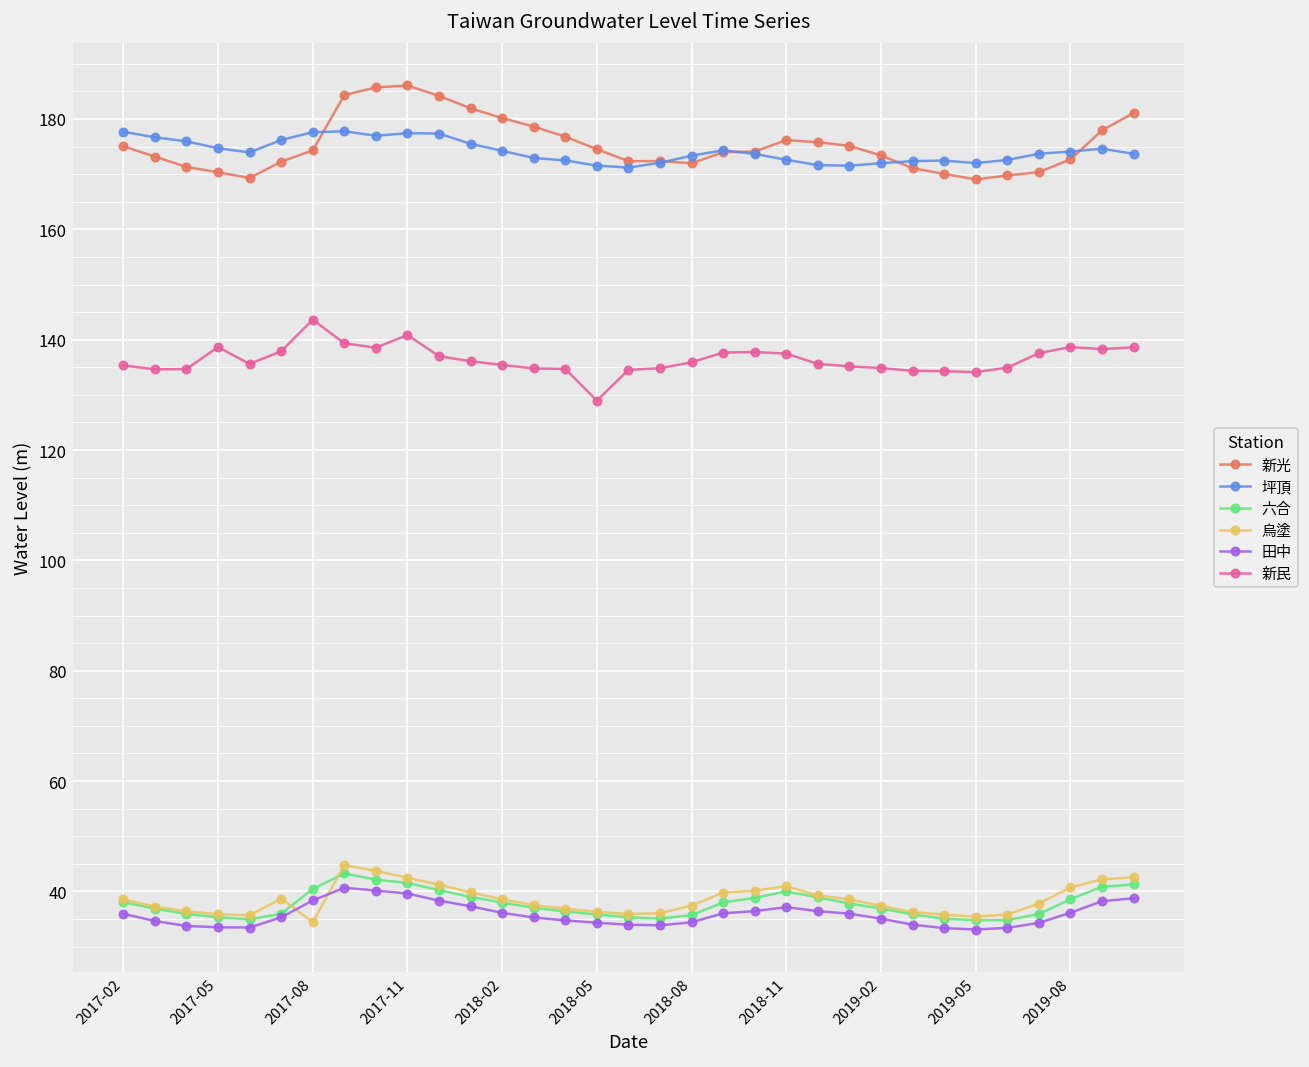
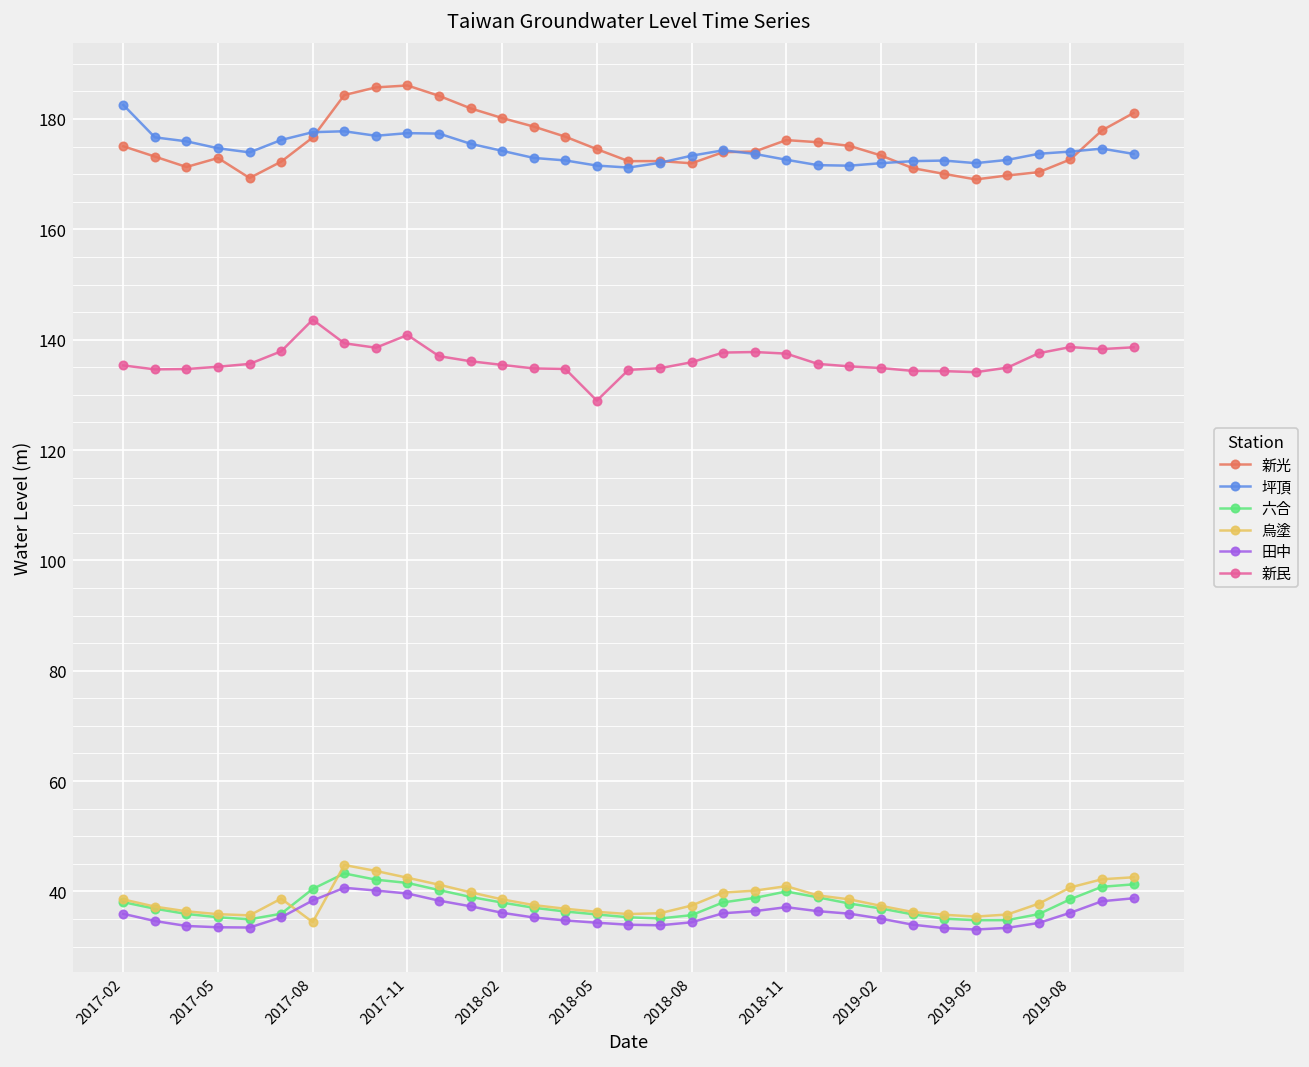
  {
    "新光": {
      "2017-02": 175,
-     "2017-05": 170,
-     "2017-08": 174,
+     "2017-05": 173,
+     "2017-08": 177,
      "2017-11": 186,
      "2018-02": 180,
      "2018-05": 175,
      "2018-08": 172,
      "2018-11": 176,
      "2019-02": 173,
      "2019-05": 169,
      "2019-08": 173
    },
    "坪頂": {
-     "2017-02": 178,
+     "2017-02": 183,
      "2017-05": 175,
      "2017-08": 178,
      "2017-11": 177,
      "2018-02": 174,
      "2018-05": 172,
      "2018-08": 173,
      "2018-11": 173,
      "2019-02": 172,
      "2019-05": 172,
      "2019-08": 174
    },
    "六合": {
      "2017-05": 35,
      "2017-08": 40,
      "2017-11": 42,
      "2018-02": 38,
      "2018-08": 36,
      "2018-11": 40,
      "2019-05": 35,
      "2019-08": 39
    },
    "烏塗": {
      "2017-05": 36,
      "2017-08": 34,
      "2017-11": 42,
      "2018-02": 39,
      "2018-08": 37,
      "2018-11": 41,
      "2019-05": 35,
      "2019-08": 41
    },
    "田中": {
      "2017-02": 36,
      "2017-05": 33,
      "2017-08": 38,
      "2017-11": 40,
      "2018-02": 36,
      "2018-05": 34,
      "2018-08": 34,
      "2018-11": 37,
      "2019-02": 35,
      "2019-05": 33,
      "2019-08": 36
    },
    "新民": {
      "2017-02": 135,
-     "2017-05": 139,
+     "2017-05": 135,
      "2017-08": 144,
      "2017-11": 141,
      "2018-02": 135,
      "2018-05": 129,
      "2018-08": 136,
      "2018-11": 137,
      "2019-02": 135,
      "2019-05": 134,
      "2019-08": 139
    }
  }
